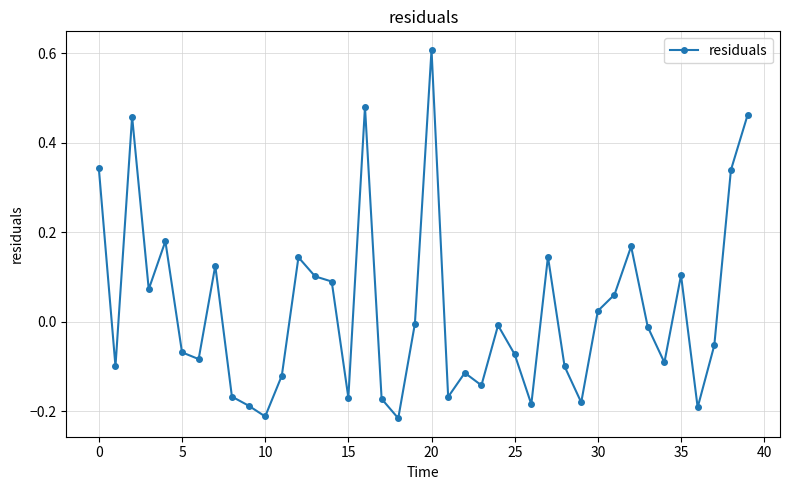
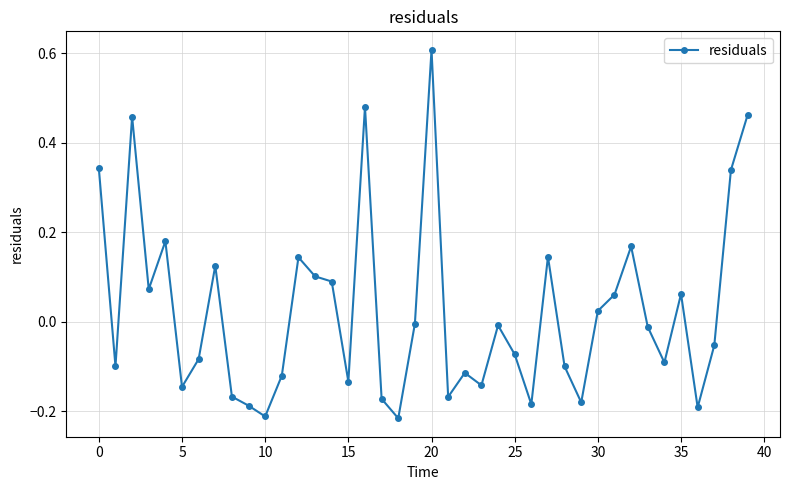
  {
    "0": 0.34,
-   "5": -0.07,
+   "5": -0.15,
    "10": -0.21,
-   "15": -0.17,
+   "15": -0.13,
    "20": 0.61,
    "25": -0.07,
    "30": 0.02,
-   "35": 0.10
+   "35": 0.06
  }
